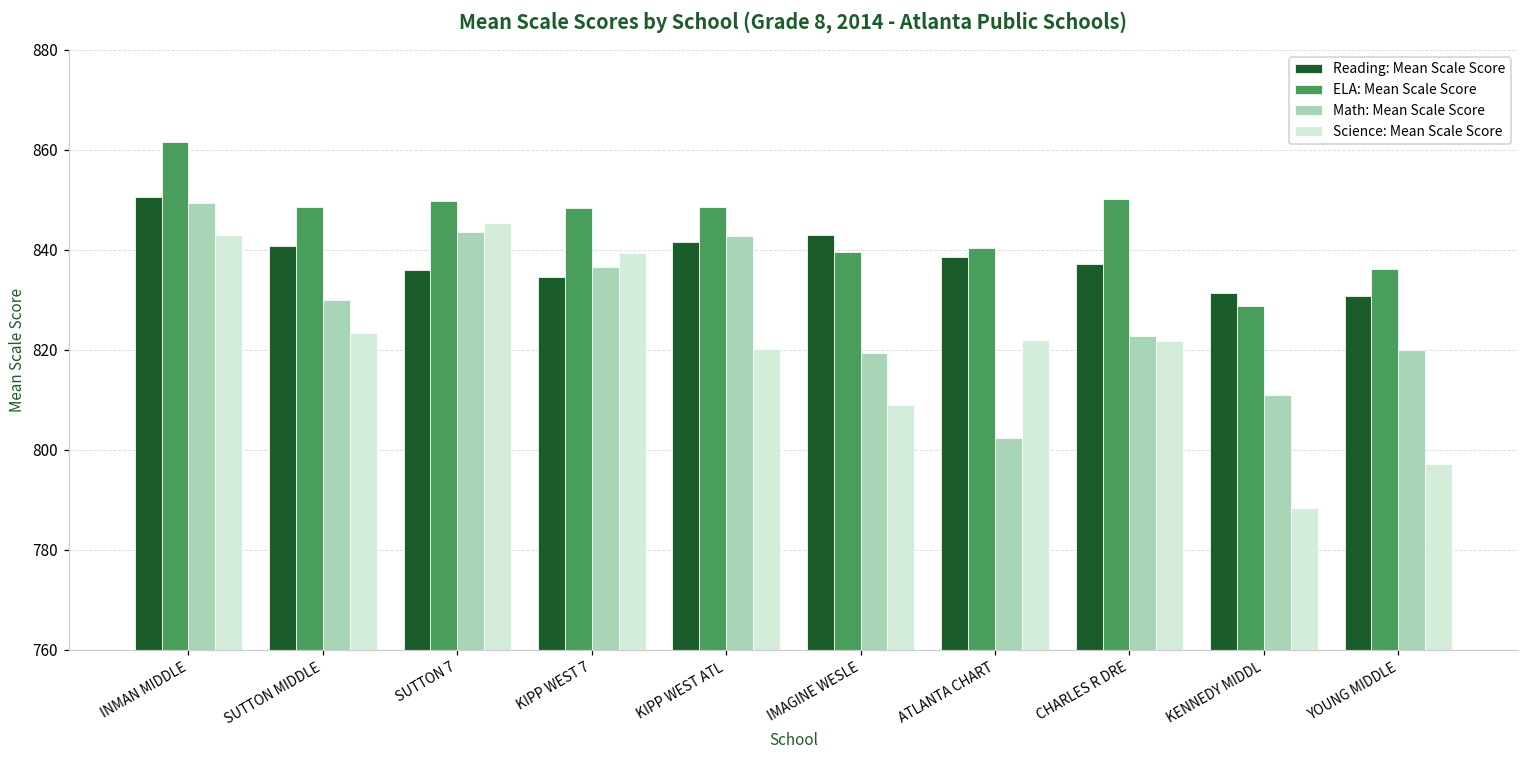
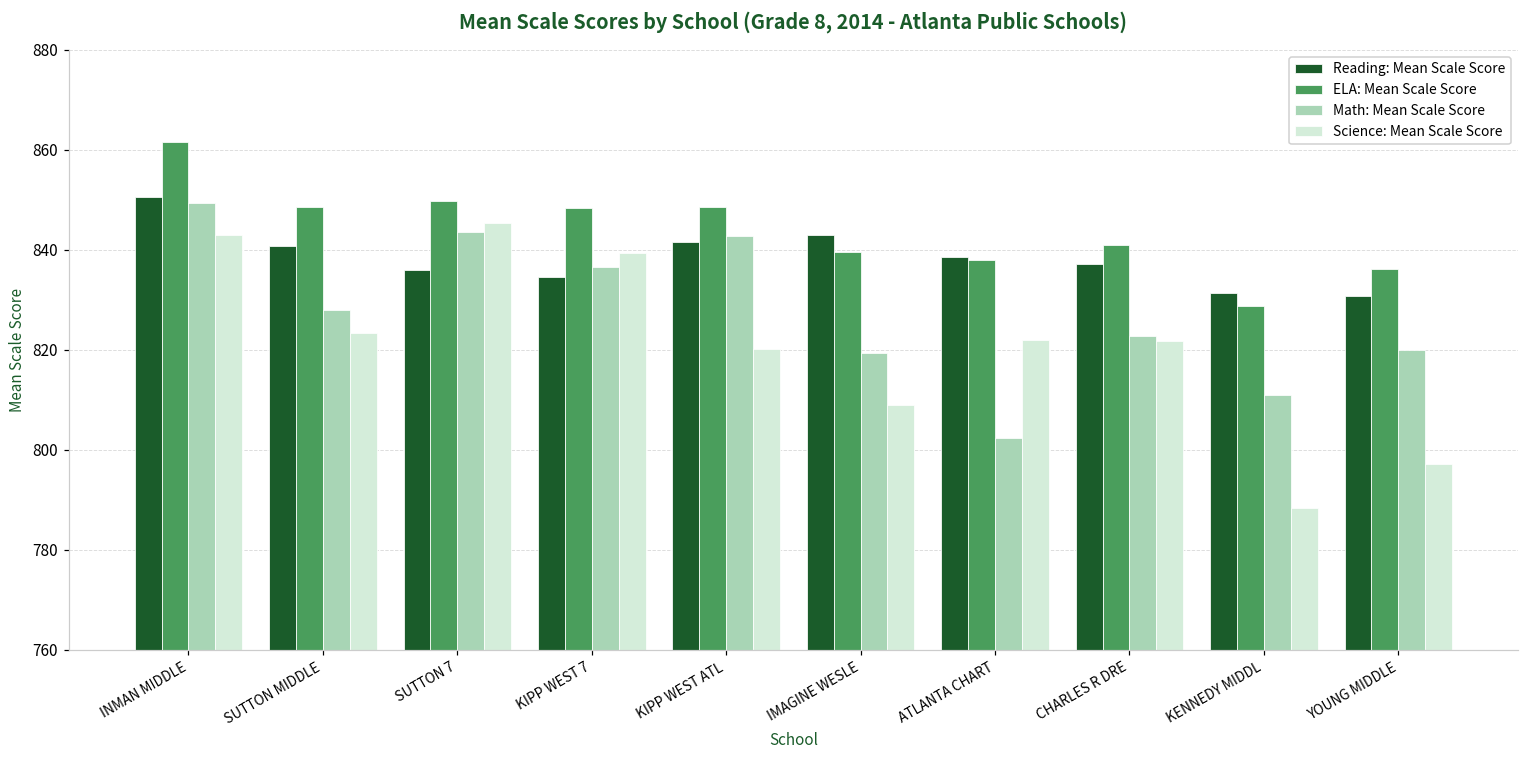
  {
    "Reading: Mean Scale Score": {
      "INMAN MIDDLE": 851,
      "SUTTON MIDDLE": 841,
      "SUTTON 7": 836,
      "KIPP WEST 7": 834,
      "KIPP WEST ATL": 841,
      "IMAGINE WESLE": 843,
      "ATLANTA CHART": 839,
      "CHARLES R DRE": 837,
      "KENNEDY MIDDL": 831,
      "YOUNG MIDDLE": 831
    },
    "ELA: Mean Scale Score": {
      "INMAN MIDDLE": 862,
      "SUTTON MIDDLE": 849,
      "SUTTON 7": 850,
      "KIPP WEST 7": 848,
      "KIPP WEST ATL": 849,
      "IMAGINE WESLE": 840,
-     "ATLANTA CHART": 840,
-     "CHARLES R DRE": 850,
+     "ATLANTA CHART": 838,
+     "CHARLES R DRE": 841,
      "KENNEDY MIDDL": 829,
      "YOUNG MIDDLE": 836
    },
    "Math: Mean Scale Score": {
      "INMAN MIDDLE": 849,
-     "SUTTON MIDDLE": 830,
+     "SUTTON MIDDLE": 828,
      "SUTTON 7": 844,
      "KIPP WEST 7": 837,
      "KIPP WEST ATL": 843,
      "IMAGINE WESLE": 819,
      "ATLANTA CHART": 802,
      "CHARLES R DRE": 823,
      "KENNEDY MIDDL": 811,
      "YOUNG MIDDLE": 820
    },
    "Science: Mean Scale Score": {
      "INMAN MIDDLE": 843,
      "SUTTON MIDDLE": 823,
      "SUTTON 7": 845,
      "KIPP WEST 7": 839,
      "KIPP WEST ATL": 820,
      "IMAGINE WESLE": 809,
      "ATLANTA CHART": 822,
      "CHARLES R DRE": 822,
      "KENNEDY MIDDL": 788,
      "YOUNG MIDDLE": 797
    }
  }
